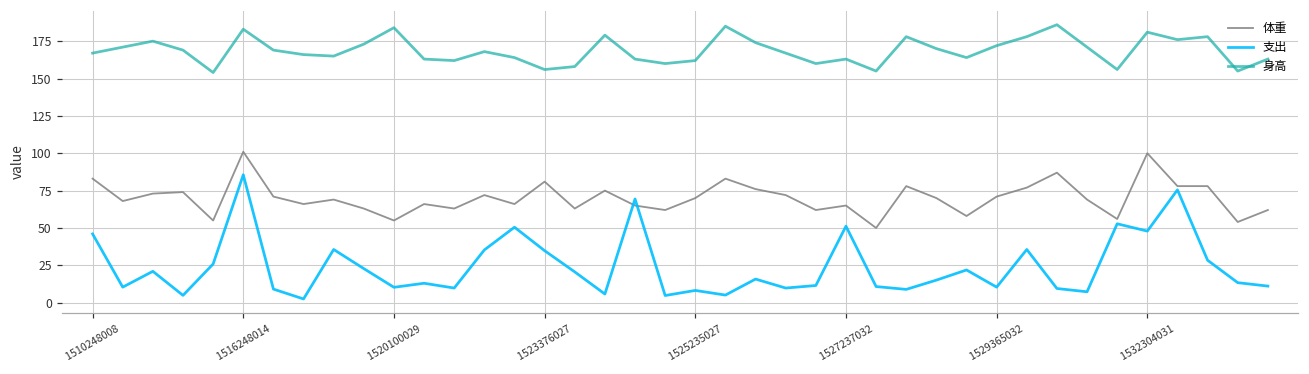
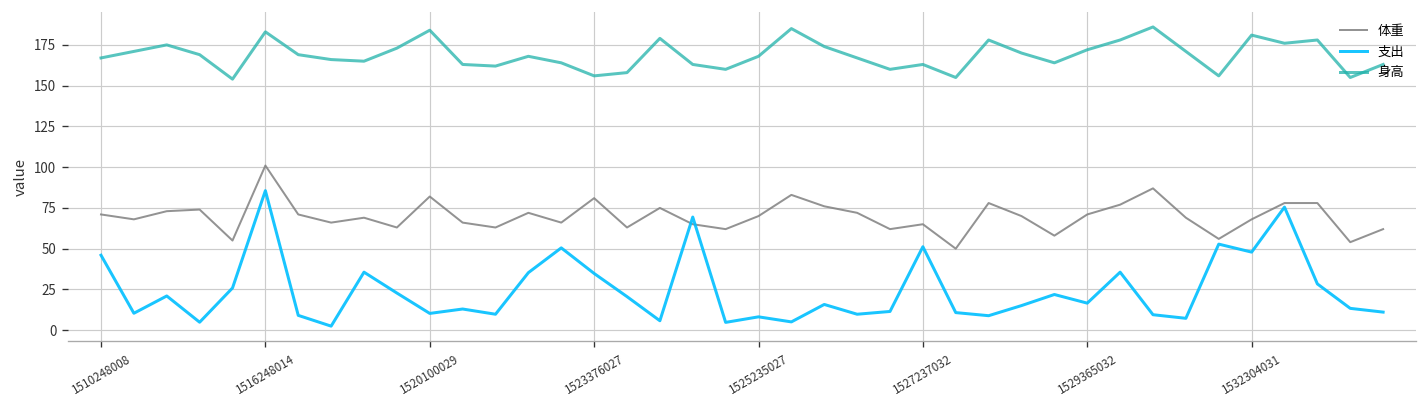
  {
    "体重": {
-     "1510248008": 83,
+     "1510248008": 71,
      "1516248014": 101,
-     "1520100029": 55,
+     "1520100029": 82,
      "1523376027": 81,
      "1525235027": 70,
      "1527237032": 65,
      "1529365032": 71,
-     "1532304031": 100
+     "1532304031": 68
    },
    "支出": {
      "1510248008": 46,
      "1516248014": 86,
      "1520100029": 10,
      "1523376027": 35,
      "1525235027": 8,
      "1527237032": 51,
-     "1529365032": 10,
+     "1529365032": 17,
      "1532304031": 48
    },
    "身高": {
      "1510248008": 167,
      "1516248014": 183,
      "1520100029": 184,
      "1523376027": 156,
-     "1525235027": 162,
+     "1525235027": 168,
      "1527237032": 163,
      "1529365032": 172,
      "1532304031": 181
    }
  }
